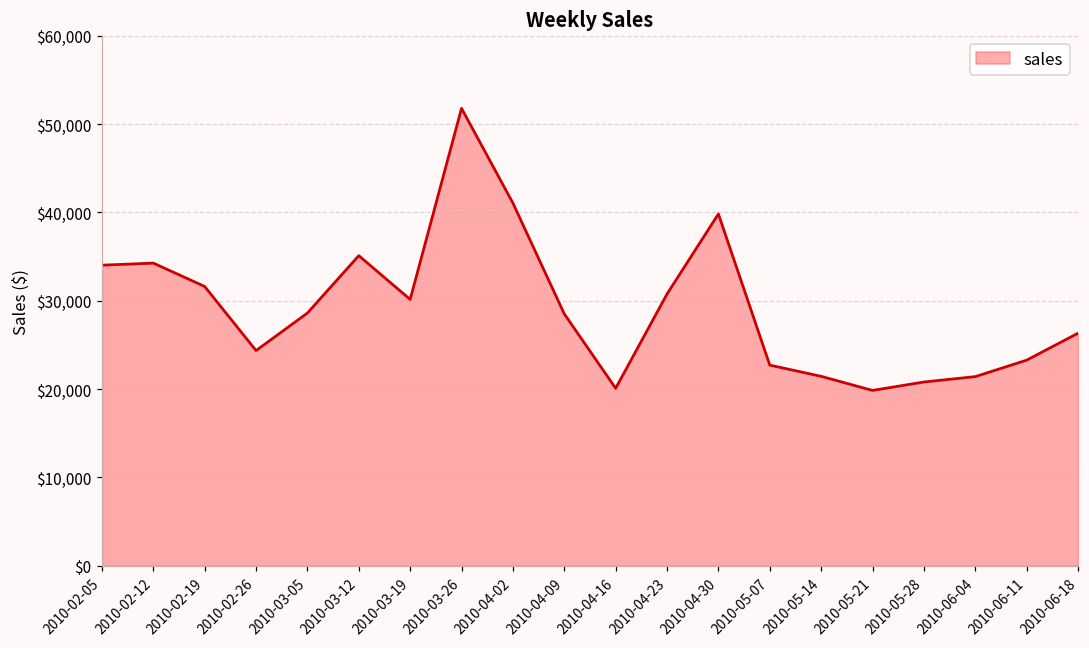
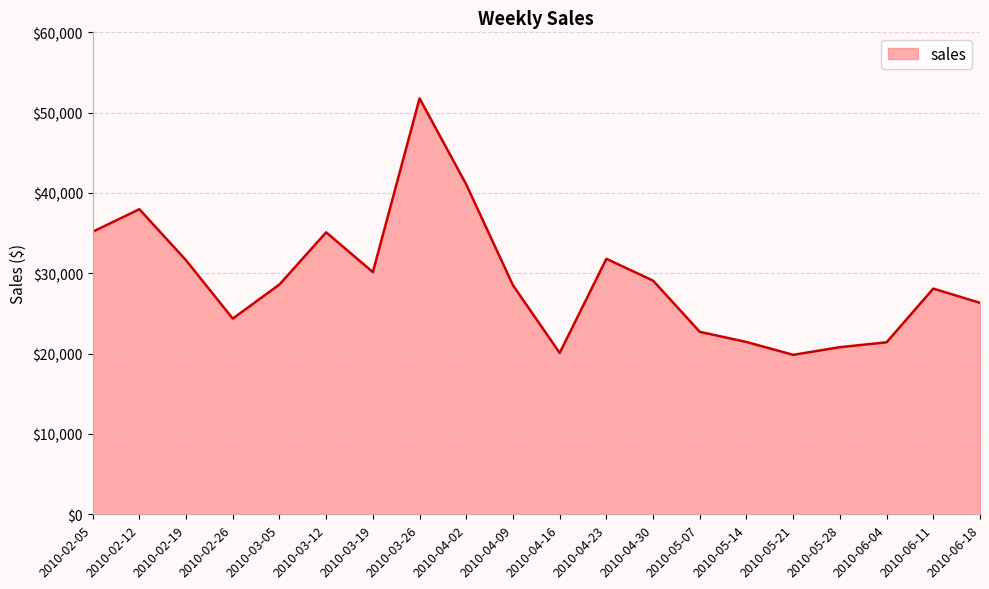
  {
-   "2010-02-05": "$34,000",
-   "2010-02-12": "$34,000",
+   "2010-02-05": "$35,000",
+   "2010-02-12": "$38,000",
    "2010-02-19": "$32,000",
    "2010-02-26": "$24,000",
    "2010-03-05": "$29,000",
    "2010-03-12": "$35,000",
    "2010-03-19": "$30,000",
    "2010-03-26": "$52,000",
    "2010-04-02": "$41,000",
    "2010-04-09": "$29,000",
    "2010-04-16": "$20,000",
-   "2010-04-23": "$31,000",
-   "2010-04-30": "$40,000",
+   "2010-04-23": "$32,000",
+   "2010-04-30": "$29,000",
    "2010-05-07": "$23,000",
    "2010-05-14": "$21,000",
    "2010-05-21": "$20,000",
    "2010-05-28": "$21,000",
    "2010-06-04": "$21,000",
-   "2010-06-11": "$23,000",
+   "2010-06-11": "$28,000",
    "2010-06-18": "$26,000"
  }
